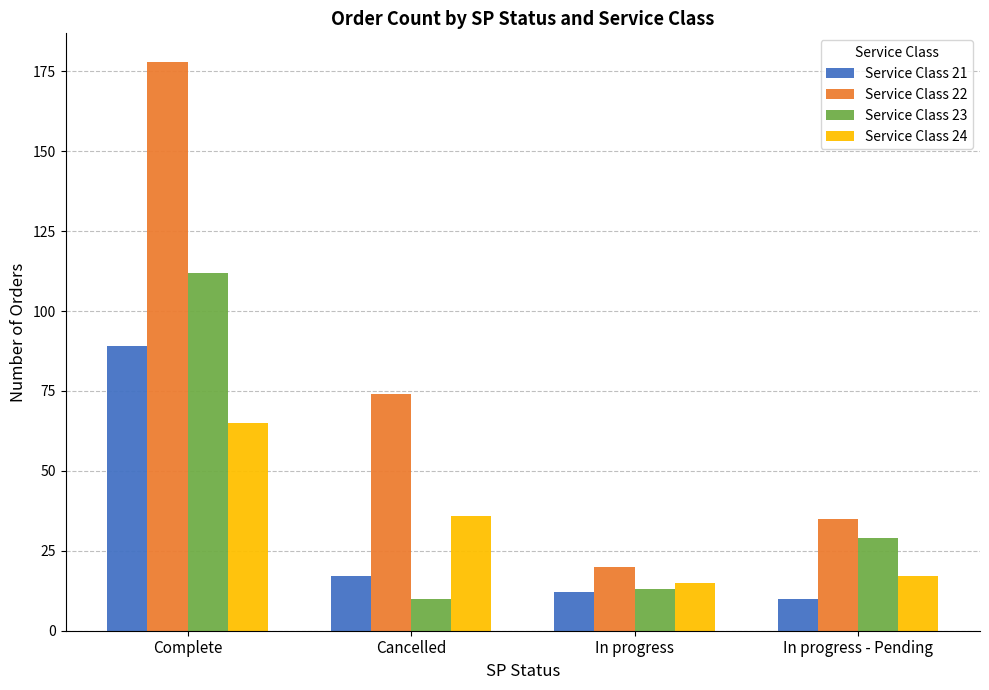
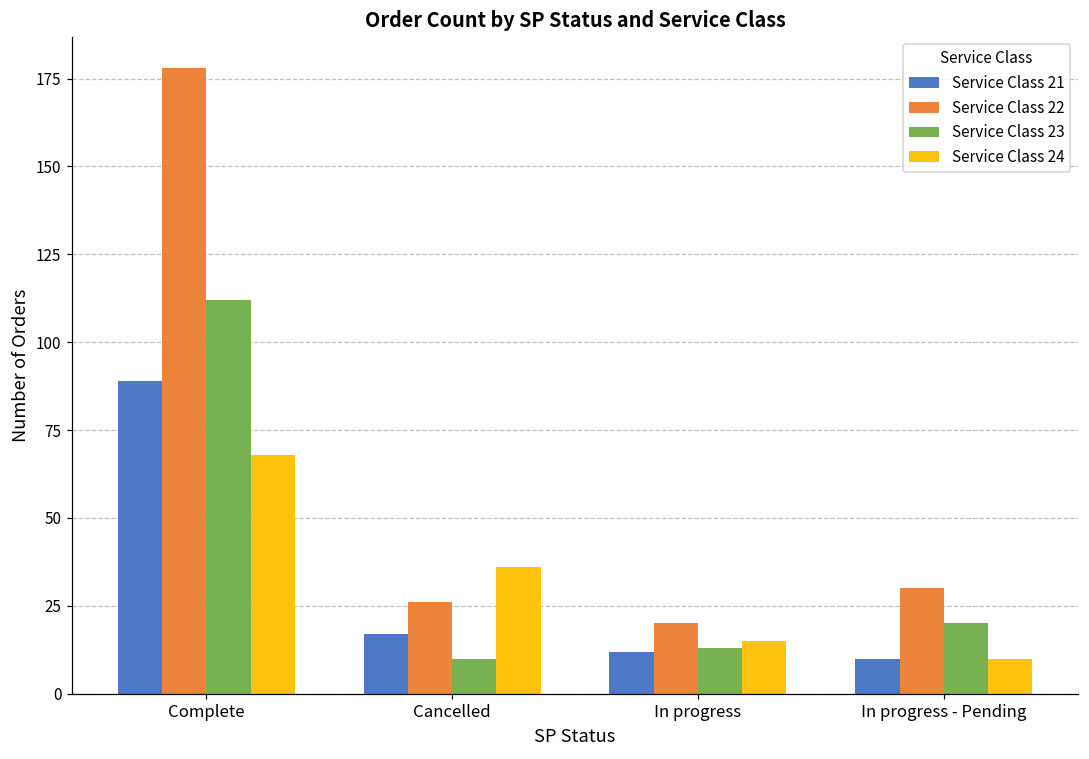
  {
    "Service Class 21": {
      "Complete": 89,
      "Cancelled": 17,
      "In progress": 12,
      "In progress - Pending": 10
    },
    "Service Class 22": {
      "Complete": 178,
-     "Cancelled": 74,
+     "Cancelled": 26,
      "In progress": 20,
-     "In progress - Pending": 35
+     "In progress - Pending": 30
    },
    "Service Class 23": {
      "Complete": 112,
      "Cancelled": 10,
      "In progress": 13,
-     "In progress - Pending": 29
+     "In progress - Pending": 20
    },
    "Service Class 24": {
-     "Complete": 65,
+     "Complete": 68,
      "Cancelled": 36,
      "In progress": 15,
-     "In progress - Pending": 17
+     "In progress - Pending": 10
    }
  }
